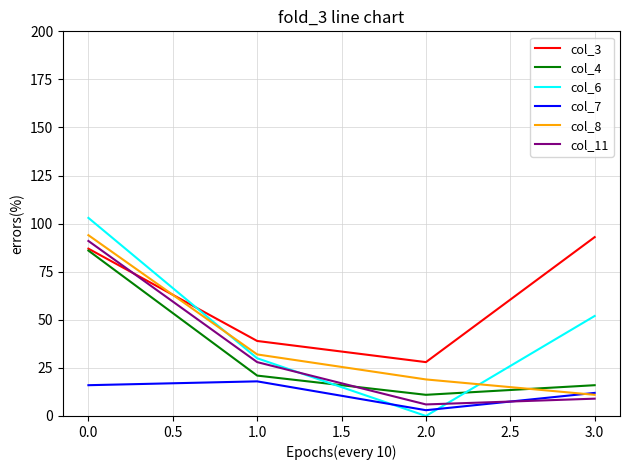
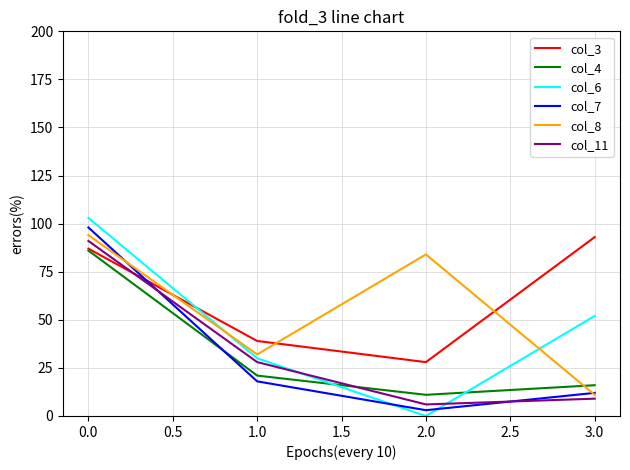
  {
    "col_3": {
      "1.0": 39,
      "2.0": 28,
      "3.0": 93
    },
    "col_4": {
      "1.0": 21,
      "2.0": 11,
      "3.0": 16
    },
    "col_6": {
      "0.0": 103,
      "1.0": 30,
      "2.0": 0,
      "3.0": 52
    },
    "col_7": {
-     "0.0": 16,
+     "0.0": 98,
      "1.0": 18,
      "2.0": 3
    },
    "col_8": {
      "0.0": 94,
      "1.0": 32,
-     "2.0": 19
+     "2.0": 84
    },
    "col_11": {
      "0.0": 91,
      "1.0": 28,
      "2.0": 6,
      "3.0": 9
    }
  }
